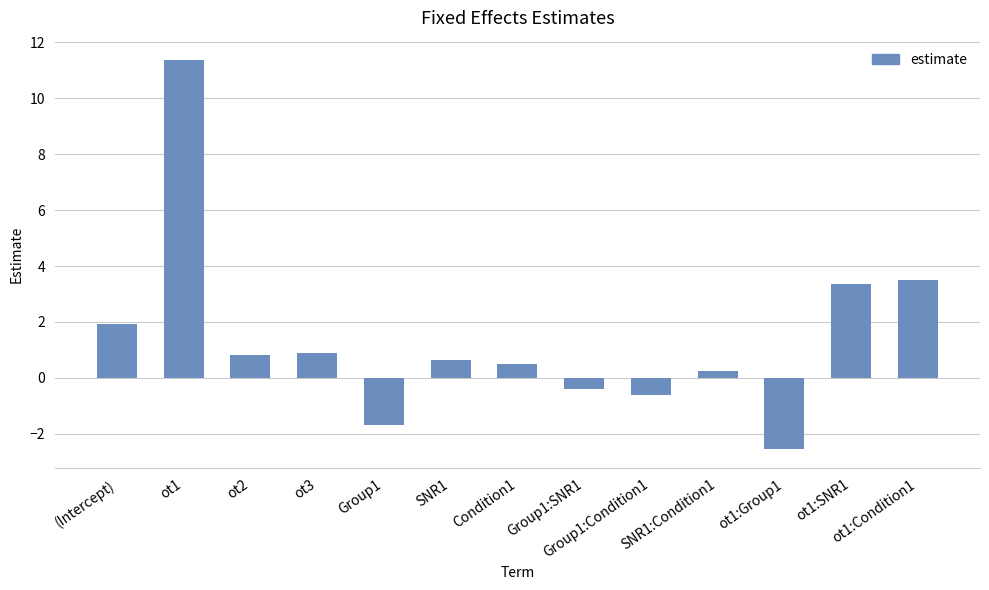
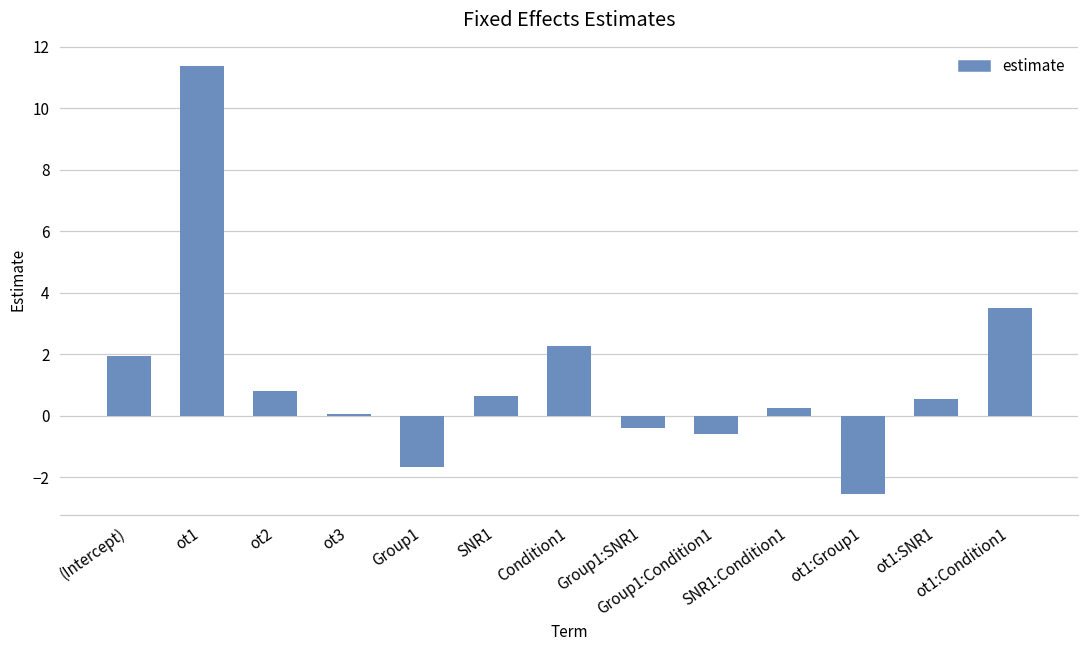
  {
    "(Intercept)": 1.9,
    "ot1": 11.4,
    "ot2": 0.8,
-   "ot3": 0.9,
+   "ot3": 0.0,
    "Group1": -1.7,
    "SNR1": 0.6,
-   "Condition1": 0.5,
+   "Condition1": 2.3,
    "Group1:SNR1": -0.4,
    "Group1:Condition1": -0.6,
    "SNR1:Condition1": 0.2,
    "ot1:Group1": -2.5,
-   "ot1:SNR1": 3.4,
+   "ot1:SNR1": 0.5,
    "ot1:Condition1": 3.5
  }
